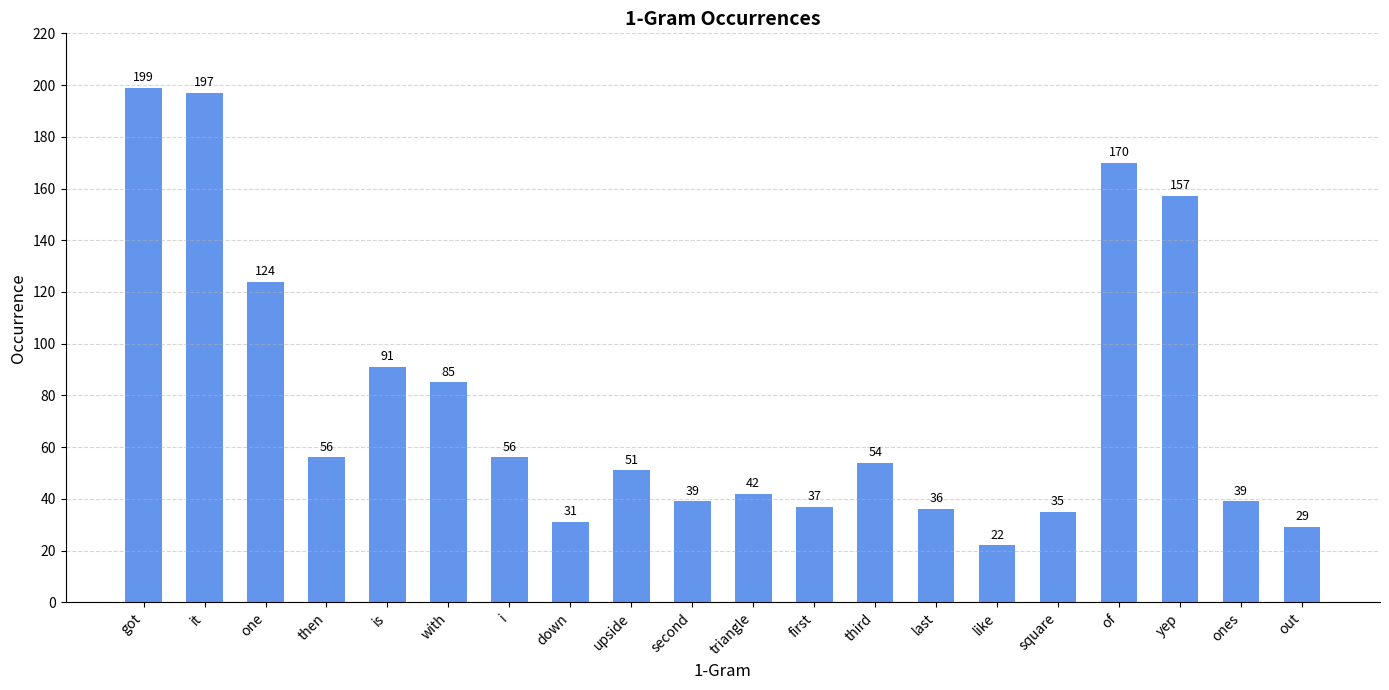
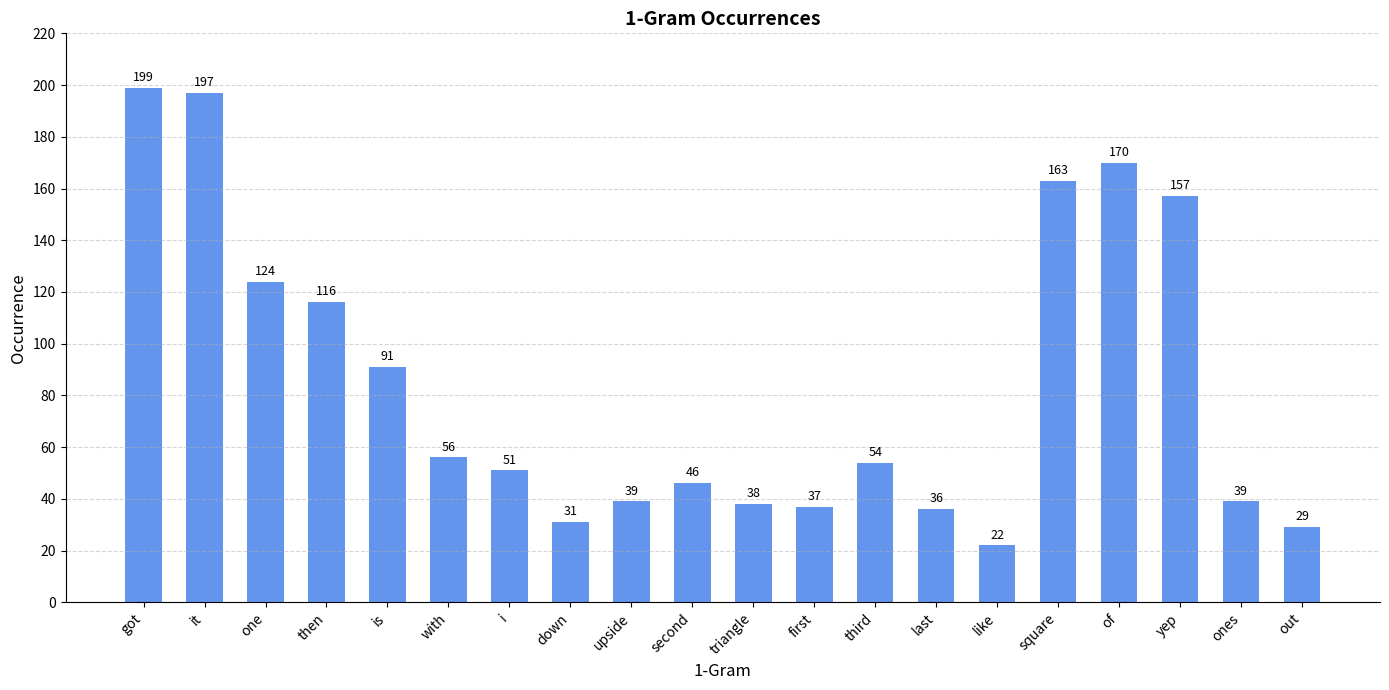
  {
    "got": 199,
    "it": 197,
    "one": 124,
-   "then": 56,
+   "then": 116,
    "is": 91,
-   "with": 85,
-   "i": 56,
+   "with": 56,
+   "i": 51,
    "down": 31,
-   "upside": 51,
-   "second": 39,
-   "triangle": 42,
+   "upside": 39,
+   "second": 46,
+   "triangle": 38,
    "first": 37,
    "third": 54,
    "last": 36,
    "like": 22,
-   "square": 35,
+   "square": 163,
    "of": 170,
    "yep": 157,
    "ones": 39,
    "out": 29
  }
